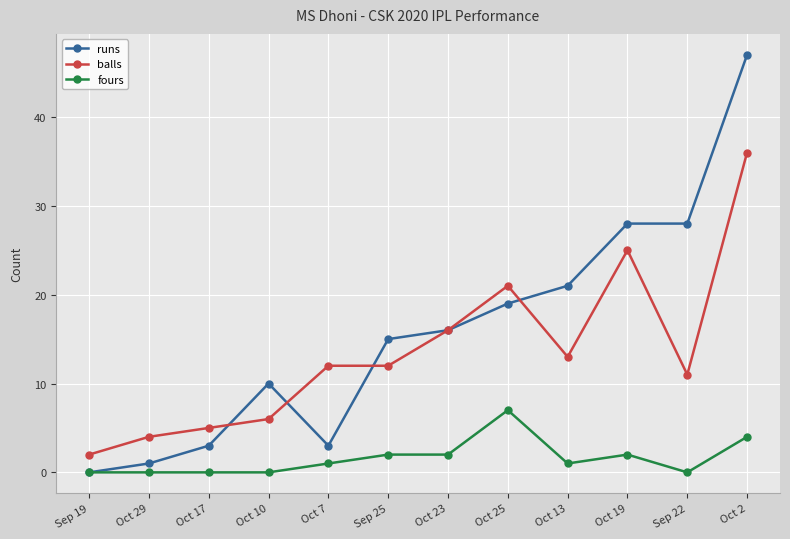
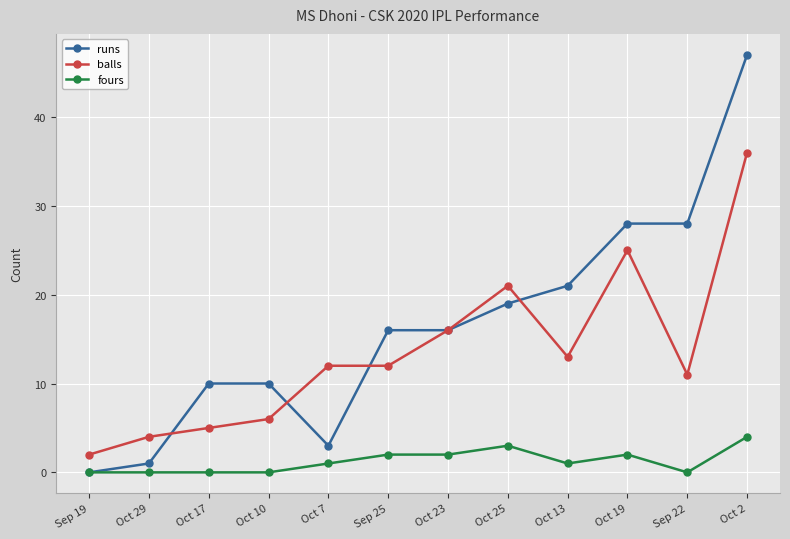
  {
    "runs": {
      "Oct 29": 1,
-     "Oct 17": 3,
+     "Oct 17": 10,
      "Oct 10": 10,
      "Oct 7": 3,
-     "Sep 25": 15,
+     "Sep 25": 16,
      "Oct 25": 19,
      "Oct 13": 21,
      "Oct 19": 28,
      "Sep 22": 28,
      "Oct 2": 47
    },
    "balls": {
      "Sep 19": 2,
      "Oct 29": 4,
      "Oct 17": 5,
      "Oct 10": 6,
      "Oct 7": 12,
      "Sep 25": 12,
      "Oct 25": 21,
      "Oct 13": 13,
      "Oct 19": 25,
      "Sep 22": 11,
      "Oct 2": 36
    },
    "fours": {
      "Oct 29": 0,
      "Oct 17": 0,
      "Oct 10": 0,
      "Oct 7": 1,
      "Sep 25": 2,
      "Oct 23": 2,
-     "Oct 25": 7,
+     "Oct 25": 3,
      "Oct 13": 1,
      "Oct 19": 2,
      "Sep 22": 0,
      "Oct 2": 4
    }
  }
